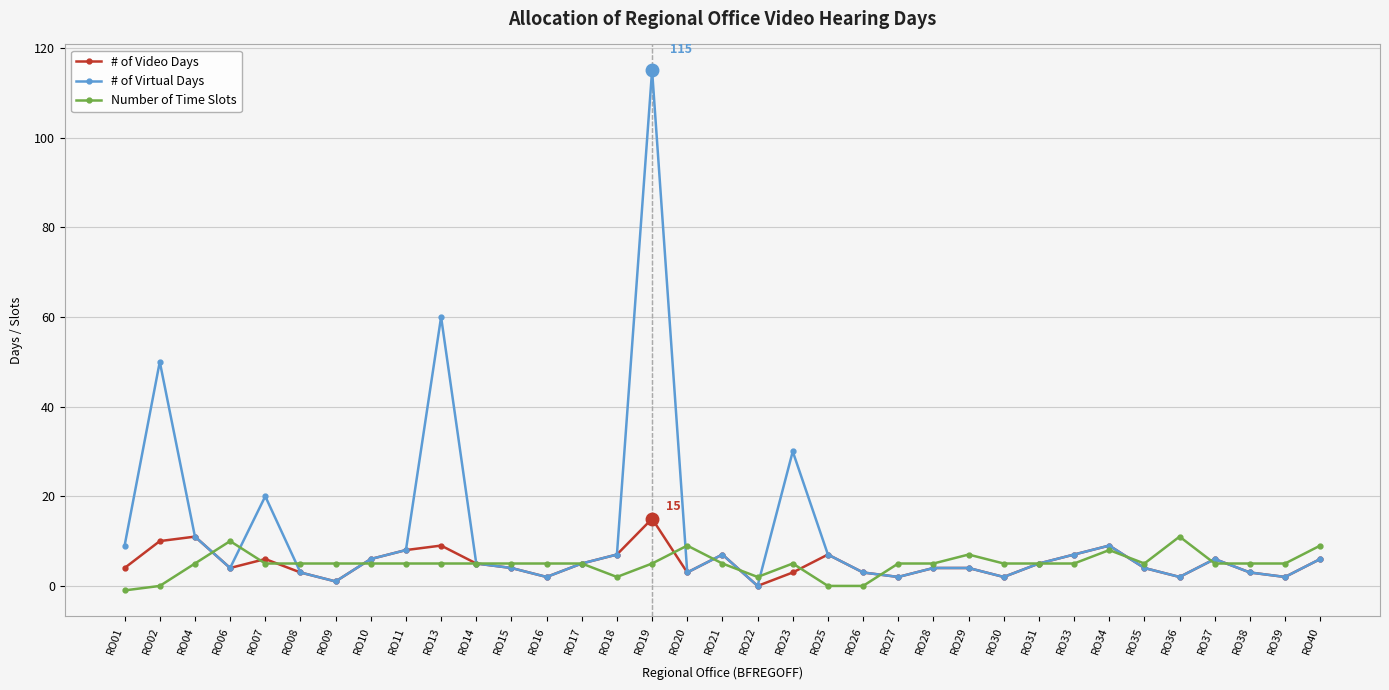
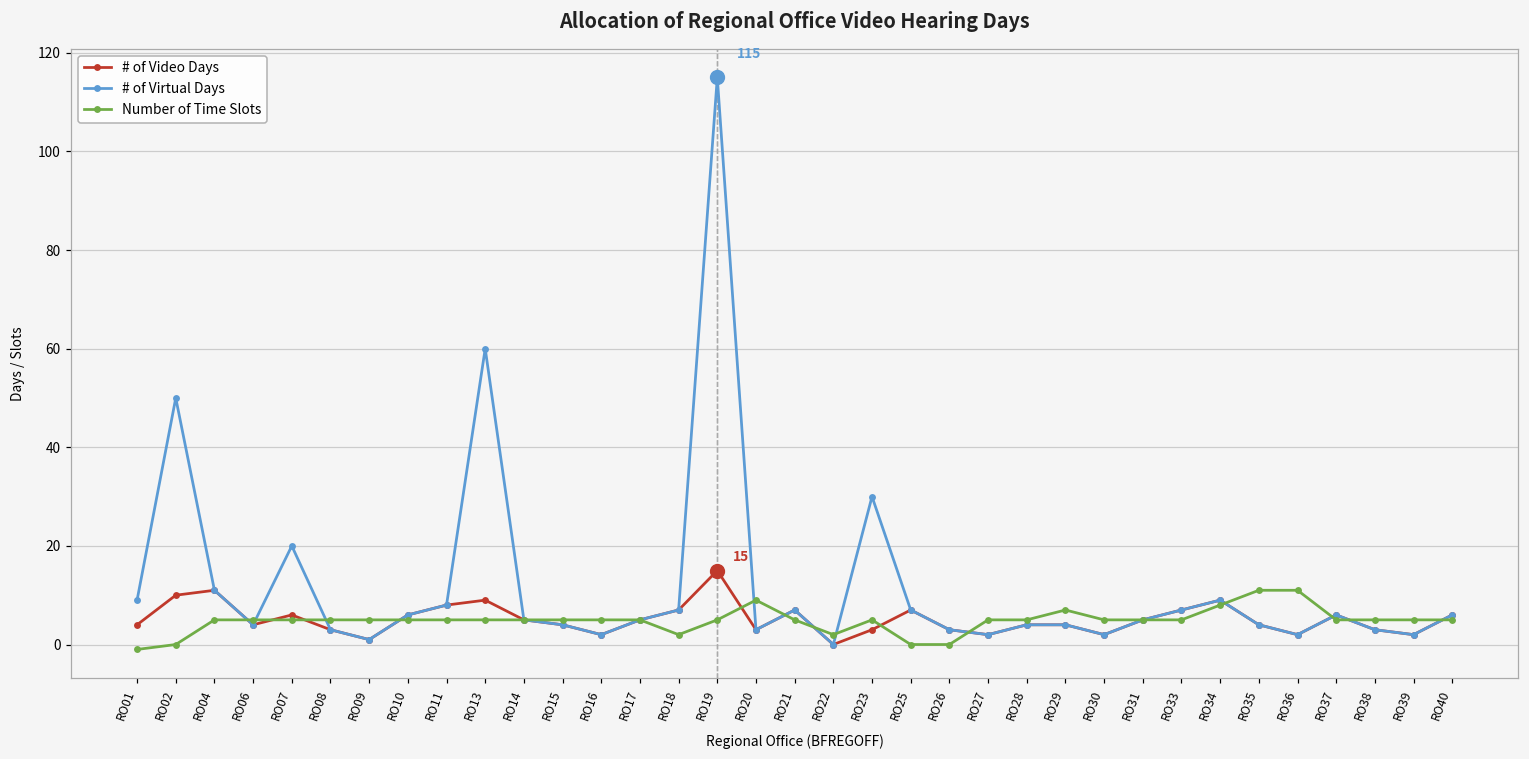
  {
    "Number of Time Slots": {
      "RO01": -1,
      "RO02": 0,
      "RO04": 5,
-     "RO06": 10,
+     "RO06": 5,
      "RO07": 5,
      "RO08": 5,
      "RO09": 5,
      "RO10": 5,
      "RO11": 5,
      "RO13": 5,
      "RO15": 5,
      "RO16": 5,
      "RO18": 2,
      "RO19": 5,
      "RO20": 9,
      "RO21": 5,
      "RO22": 2,
      "RO23": 5,
      "RO25": 0,
      "RO26": 0,
      "RO27": 5,
      "RO28": 5,
      "RO29": 7,
      "RO30": 5,
      "RO33": 5,
      "RO34": 8,
-     "RO35": 5,
+     "RO35": 11,
      "RO36": 11,
      "RO37": 5,
      "RO38": 5,
      "RO39": 5,
-     "RO40": 9
+     "RO40": 5
    }
  }
